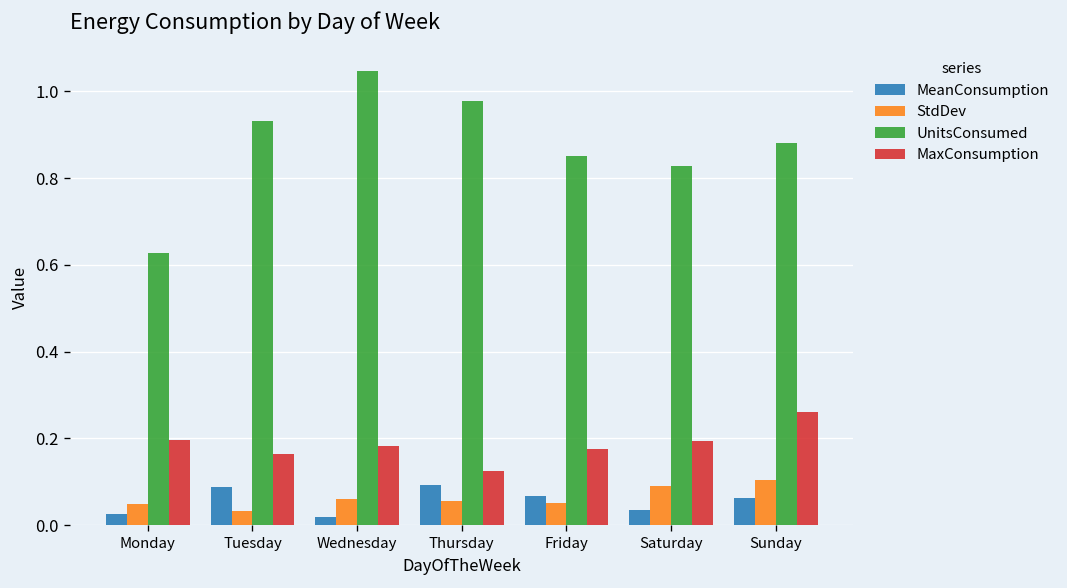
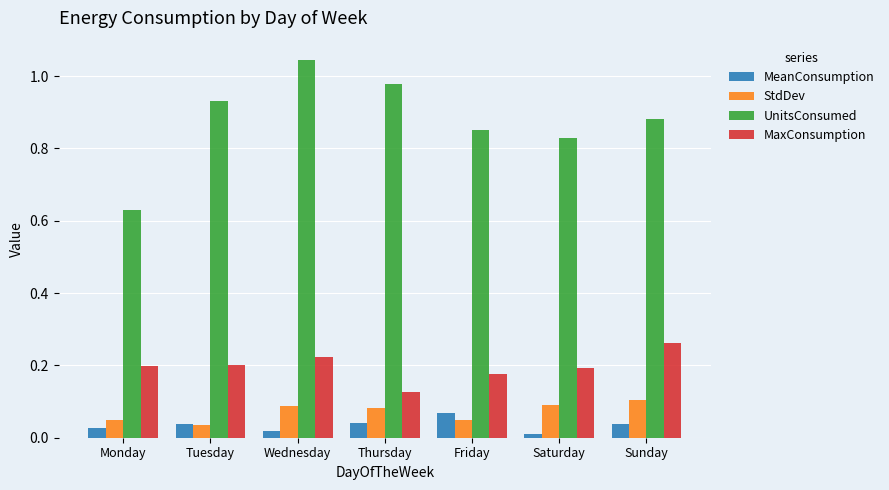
  {
    "MeanConsumption": {
      "Monday": 0.03,
-     "Tuesday": 0.09,
+     "Tuesday": 0.04,
      "Wednesday": 0.02,
-     "Thursday": 0.09,
+     "Thursday": 0.04,
      "Friday": 0.07,
-     "Saturday": 0.03,
-     "Sunday": 0.06
+     "Saturday": 0.01,
+     "Sunday": 0.04
    },
    "StdDev": {
      "Monday": 0.05,
      "Tuesday": 0.03,
-     "Wednesday": 0.06,
-     "Thursday": 0.06,
+     "Wednesday": 0.09,
+     "Thursday": 0.08,
      "Friday": 0.05,
      "Saturday": 0.09,
      "Sunday": 0.11
    },
    "UnitsConsumed": {
      "Monday": 0.63,
      "Tuesday": 0.93,
      "Wednesday": 1.05,
      "Thursday": 0.98,
      "Friday": 0.85,
      "Saturday": 0.83,
      "Sunday": 0.88
    },
    "MaxConsumption": {
      "Monday": 0.20,
-     "Tuesday": 0.17,
-     "Wednesday": 0.18,
+     "Tuesday": 0.20,
+     "Wednesday": 0.22,
      "Thursday": 0.13,
      "Friday": 0.18,
      "Saturday": 0.19,
      "Sunday": 0.26
    }
  }
